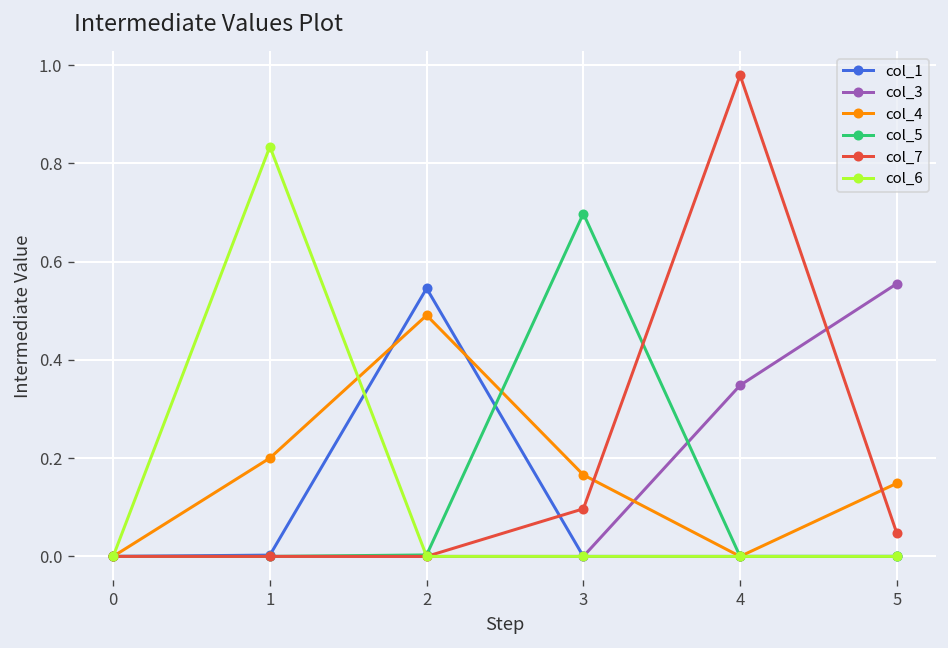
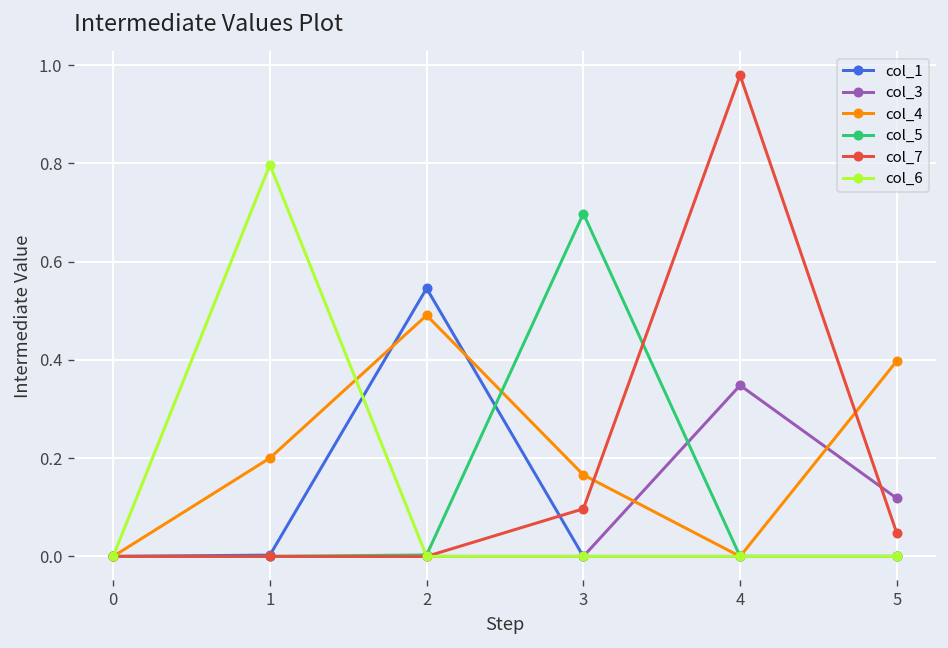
  {
    "col_1": {
      "2": 0.55
    },
    "col_3": {
      "4": 0.35,
-     "5": 0.55
+     "5": 0.12
    },
    "col_4": {
      "1": 0.20,
      "2": 0.49,
      "3": 0.17,
-     "5": 0.15
+     "5": 0.40
    },
    "col_5": {
      "3": 0.70
    },
    "col_7": {
      "3": 0.10,
      "4": 0.98,
      "5": 0.05
    },
    "col_6": {
-     "1": 0.83
+     "1": 0.80
    }
  }
